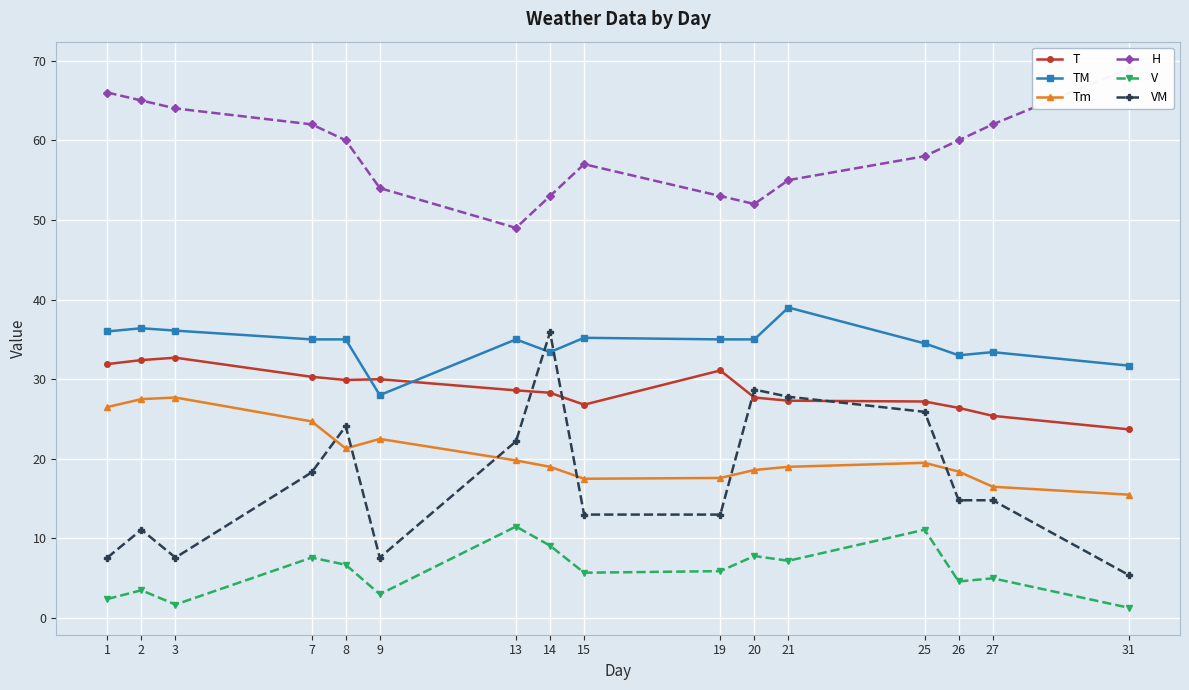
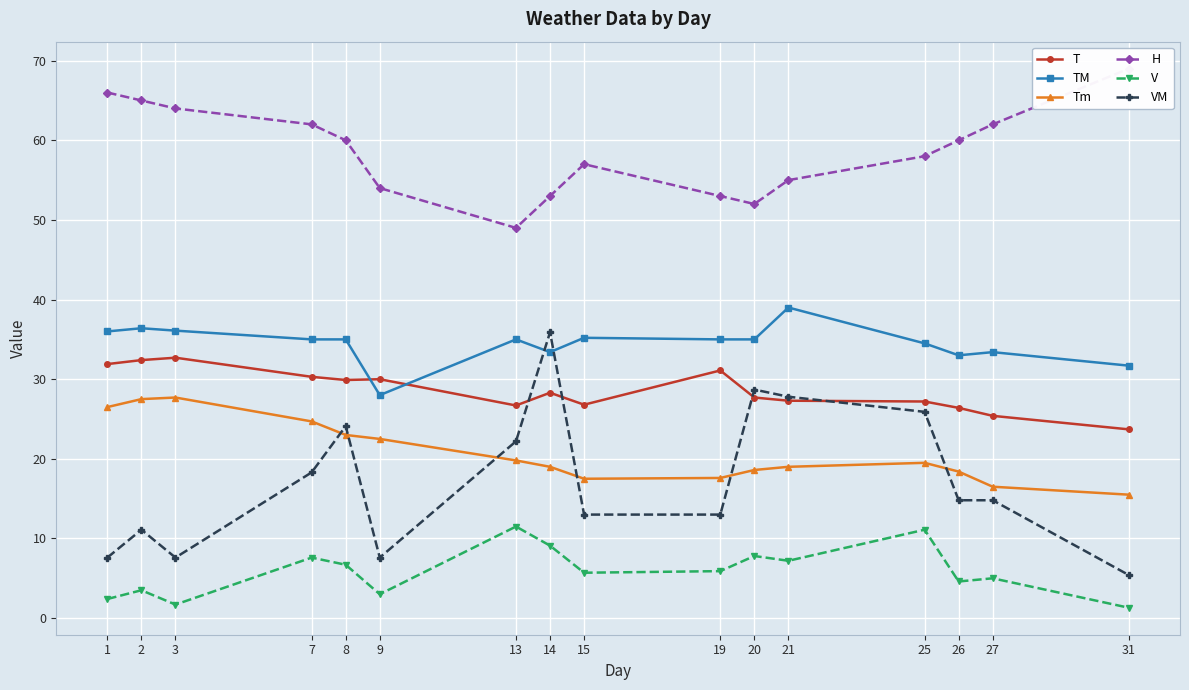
  {
    "T": {
      "1": 32,
      "2": 32,
      "3": 33,
      "7": 30,
      "8": 30,
      "9": 30,
-     "13": 29,
+     "13": 27,
      "14": 28,
      "15": 27,
      "19": 31,
      "20": 28,
      "21": 27,
      "25": 27,
      "26": 26,
      "27": 25,
      "31": 24
    },
    "TM": {
      "1": 36,
      "2": 36,
      "3": 36,
      "7": 35,
      "8": 35,
      "9": 28,
      "13": 35,
      "14": 33,
      "15": 35,
      "19": 35,
      "20": 35,
      "21": 39,
      "25": 35,
      "26": 33,
      "27": 33,
      "31": 32
    },
    "Tm": {
      "1": 27,
      "2": 28,
      "3": 28,
      "7": 25,
-     "8": 21,
+     "8": 23,
      "9": 23,
      "13": 20,
      "14": 19,
      "15": 18,
      "19": 18,
      "20": 19,
      "21": 19,
      "25": 20,
      "26": 18,
      "27": 17,
      "31": 16
    },
    "H": {
      "1": 66,
      "2": 65,
      "3": 64,
      "7": 62,
      "8": 60,
      "9": 54,
      "13": 49,
      "14": 53,
      "15": 57,
      "19": 53,
      "20": 52,
      "21": 55,
      "25": 58,
      "26": 60,
      "27": 62
    },
    "V": {
      "1": 2,
      "2": 4,
      "3": 2,
      "7": 8,
      "8": 7,
      "9": 3,
      "13": 12,
      "14": 9,
      "15": 6,
      "19": 6,
      "20": 8,
      "21": 7,
      "25": 11,
      "26": 5,
      "27": 5,
      "31": 1
    },
    "VM": {
      "1": 8,
      "2": 11,
      "3": 8,
      "7": 18,
      "8": 24,
      "9": 8,
      "13": 22,
      "14": 36,
      "15": 13,
      "19": 13,
      "20": 29,
      "21": 28,
      "25": 26,
      "26": 15,
      "27": 15,
      "31": 5
    }
  }
